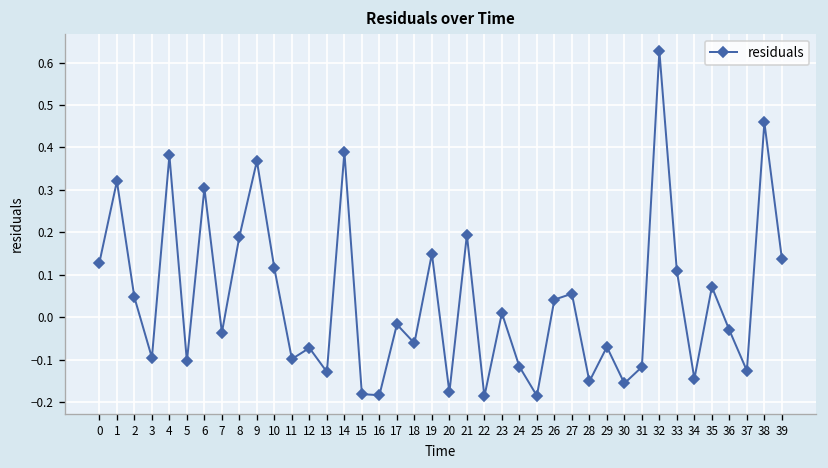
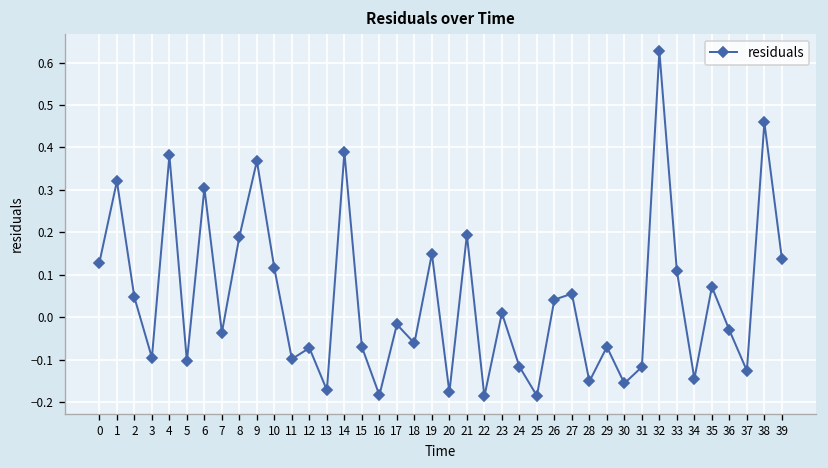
  {
    "0": 0.13,
    "1": 0.32,
    "2": 0.05,
    "3": -0.10,
    "4": 0.38,
    "5": -0.10,
    "6": 0.30,
    "7": -0.04,
    "8": 0.19,
    "9": 0.37,
    "10": 0.11,
    "11": -0.10,
    "12": -0.07,
-   "13": -0.13,
+   "13": -0.17,
    "14": 0.39,
-   "15": -0.18,
+   "15": -0.07,
    "16": -0.18,
    "17": -0.02,
    "18": -0.06,
    "19": 0.15,
    "20": -0.18,
    "21": 0.19,
    "22": -0.19,
    "23": 0.01,
    "24": -0.12,
    "25": -0.19,
    "26": 0.04,
    "27": 0.06,
    "28": -0.15,
    "29": -0.07,
    "30": -0.16,
    "31": -0.12,
    "32": 0.63,
    "33": 0.11,
    "34": -0.15,
    "35": 0.07,
    "36": -0.03,
    "37": -0.13,
    "38": 0.46,
    "39": 0.14
  }
